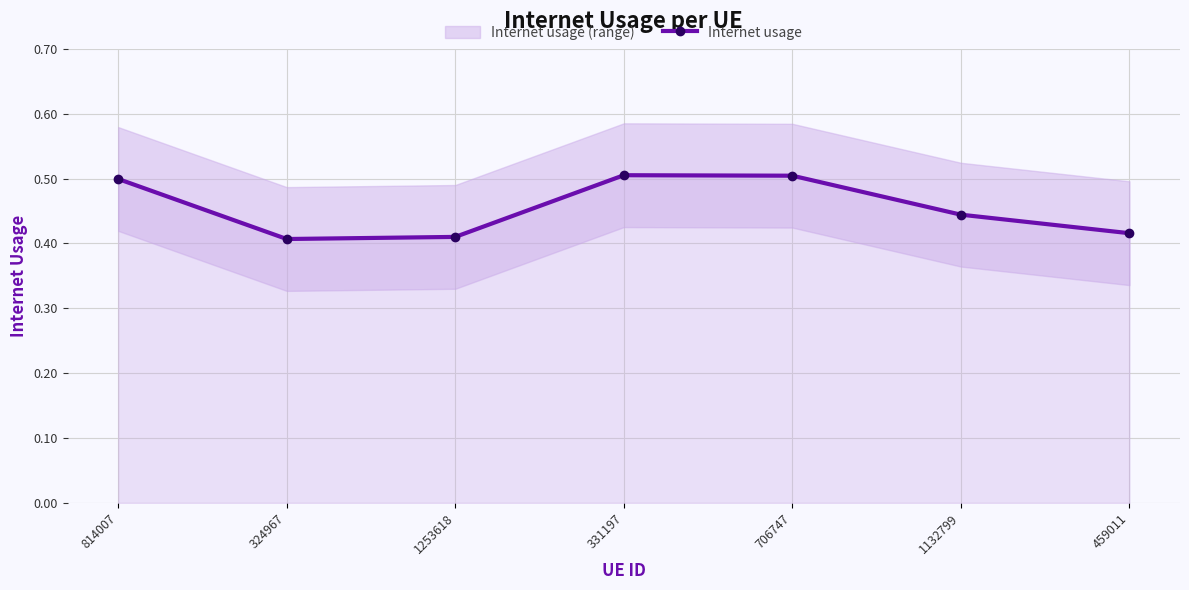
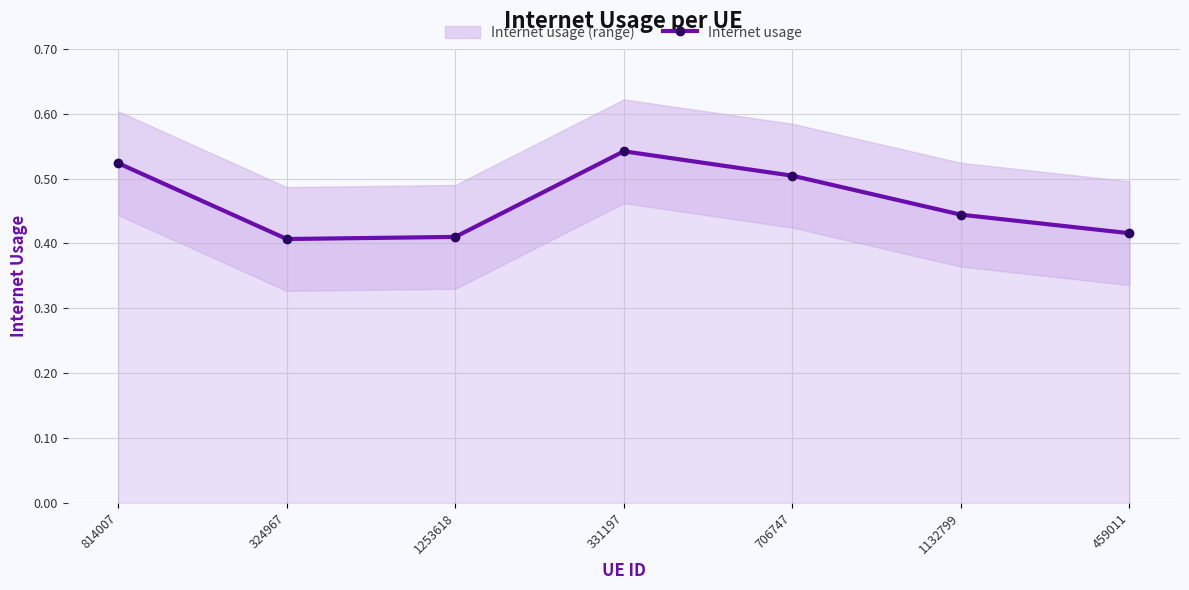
  {
    "Internet usage": {
-     "814007": 0.50,
+     "814007": 0.52,
      "324967": 0.41,
      "1253618": 0.41,
-     "331197": 0.51,
+     "331197": 0.54,
      "706747": 0.50,
      "1132799": 0.44,
      "459011": 0.42
    }
  }
